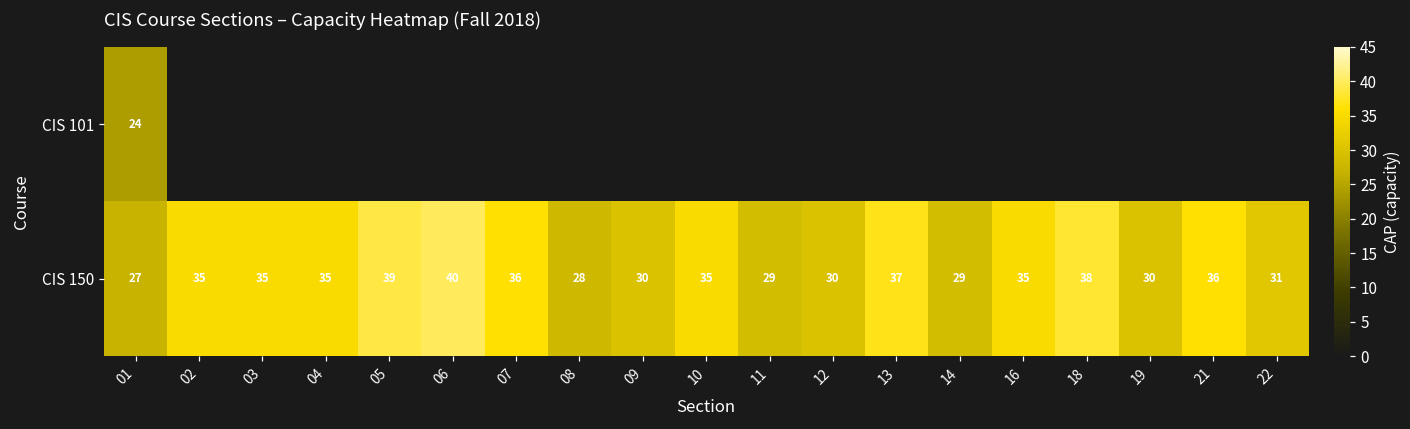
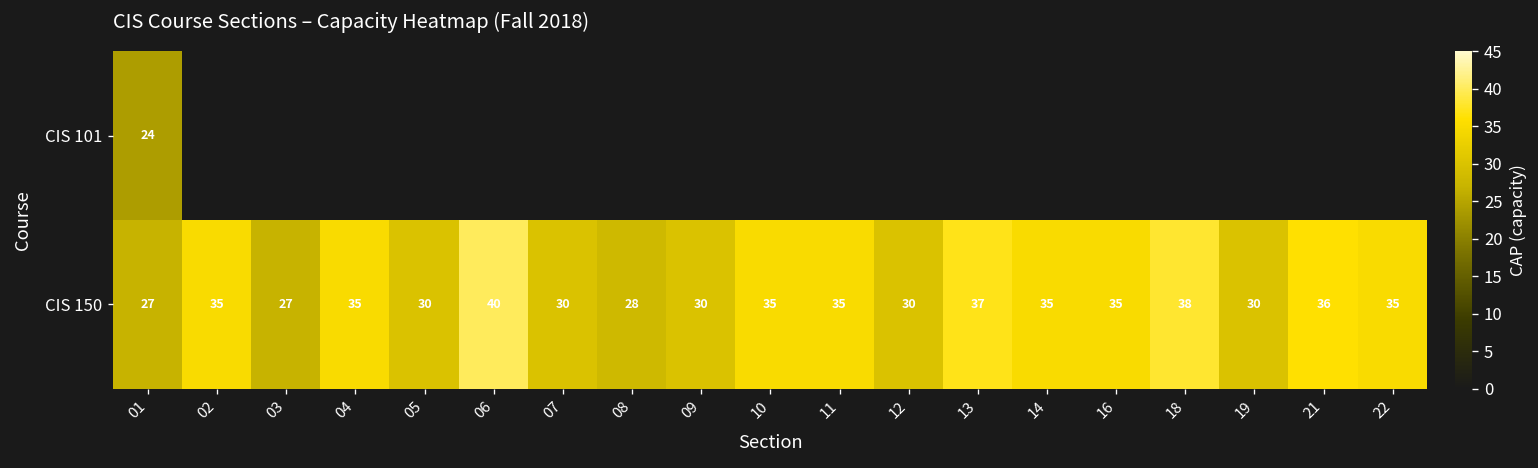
  {
    "CIS 101": {
      "01": 24
    },
    "CIS 150": {
      "01": 27,
      "02": 35,
-     "03": 35,
+     "03": 27,
      "04": 35,
-     "05": 39,
+     "05": 30,
      "06": 40,
-     "07": 36,
+     "07": 30,
      "08": 28,
      "09": 30,
      "10": 35,
-     "11": 29,
+     "11": 35,
      "12": 30,
      "13": 37,
-     "14": 29,
+     "14": 35,
      "16": 35,
      "18": 38,
      "19": 30,
      "21": 36,
-     "22": 31
+     "22": 35
    }
  }
